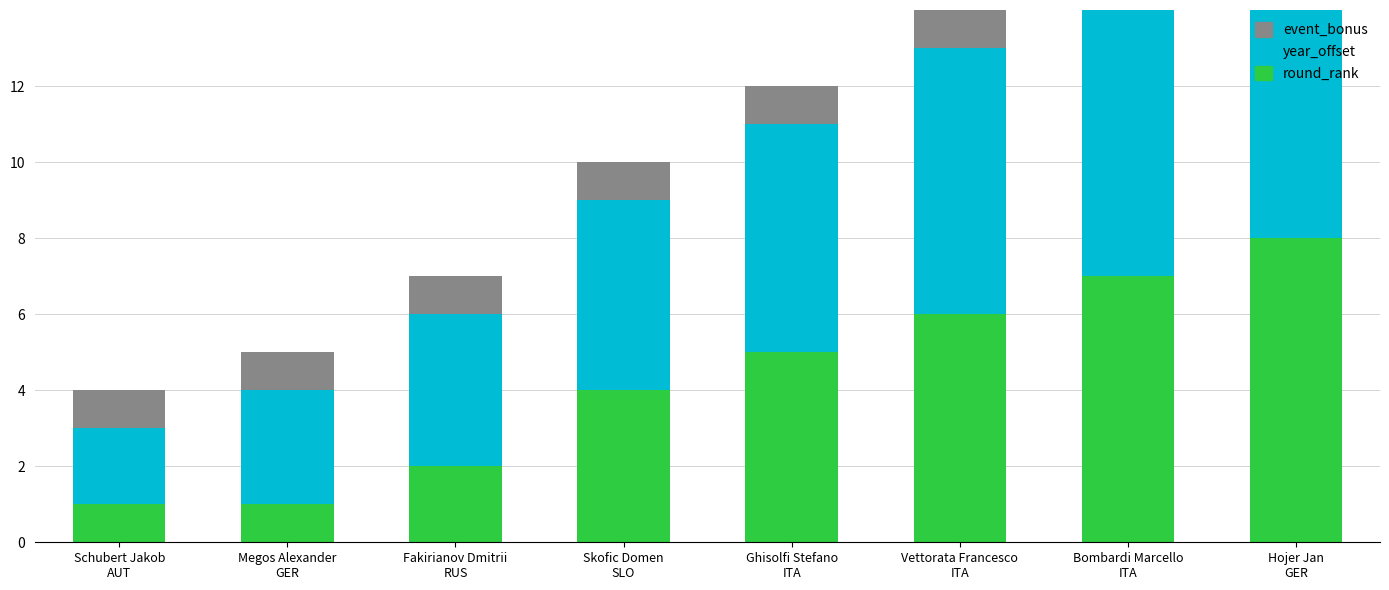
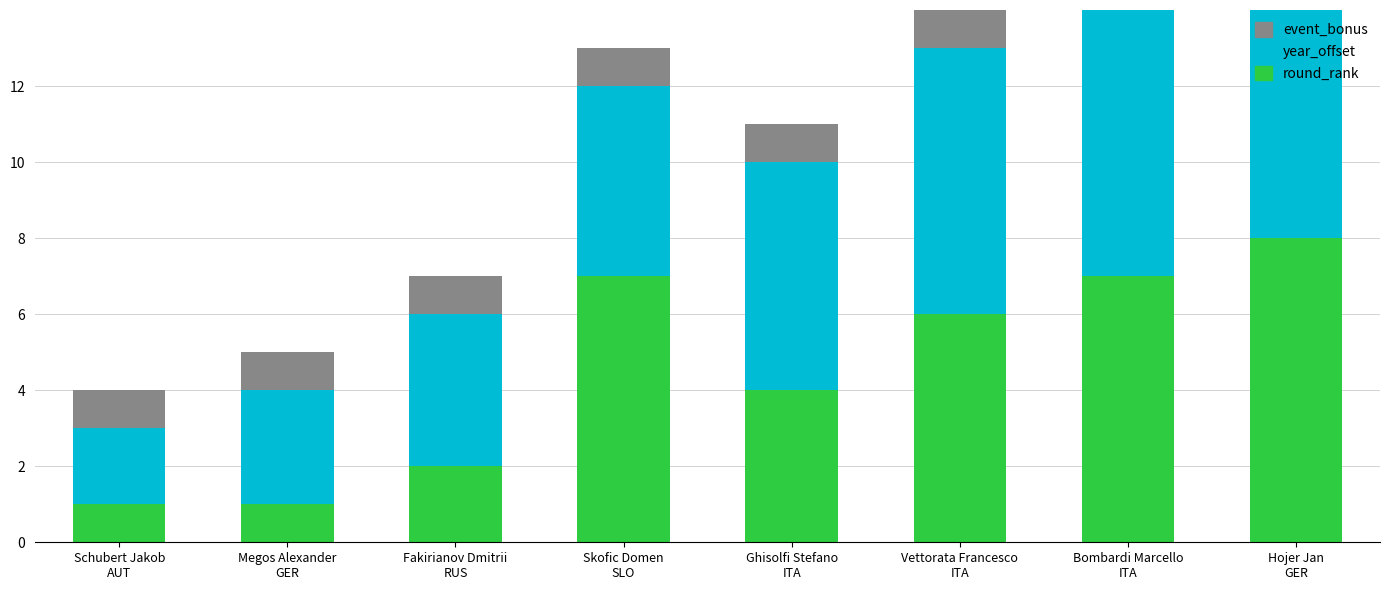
  {
    "round_rank": {
      "Schubert Jakob AUT": 1,
      "Megos Alexander GER": 1,
      "Fakirianov Dmitrii RUS": 2,
-     "Skofic Domen SLO": 4,
-     "Ghisolfi Stefano ITA": 5,
+     "Skofic Domen SLO": 7,
+     "Ghisolfi Stefano ITA": 4,
      "Vettorata Francesco ITA": 6,
      "Bombardi Marcello ITA": 7,
      "Hojer Jan GER": 8
    },
    "year_offset": {
      "Schubert Jakob AUT": 2,
      "Megos Alexander GER": 3,
      "Fakirianov Dmitrii RUS": 4,
      "Skofic Domen SLO": 5,
      "Ghisolfi Stefano ITA": 6,
      "Vettorata Francesco ITA": 7
    },
    "event_bonus": {
      "Schubert Jakob AUT": 1,
      "Megos Alexander GER": 1,
      "Fakirianov Dmitrii RUS": 1,
      "Skofic Domen SLO": 1,
      "Ghisolfi Stefano ITA": 1,
      "Vettorata Francesco ITA": 1
    }
  }
